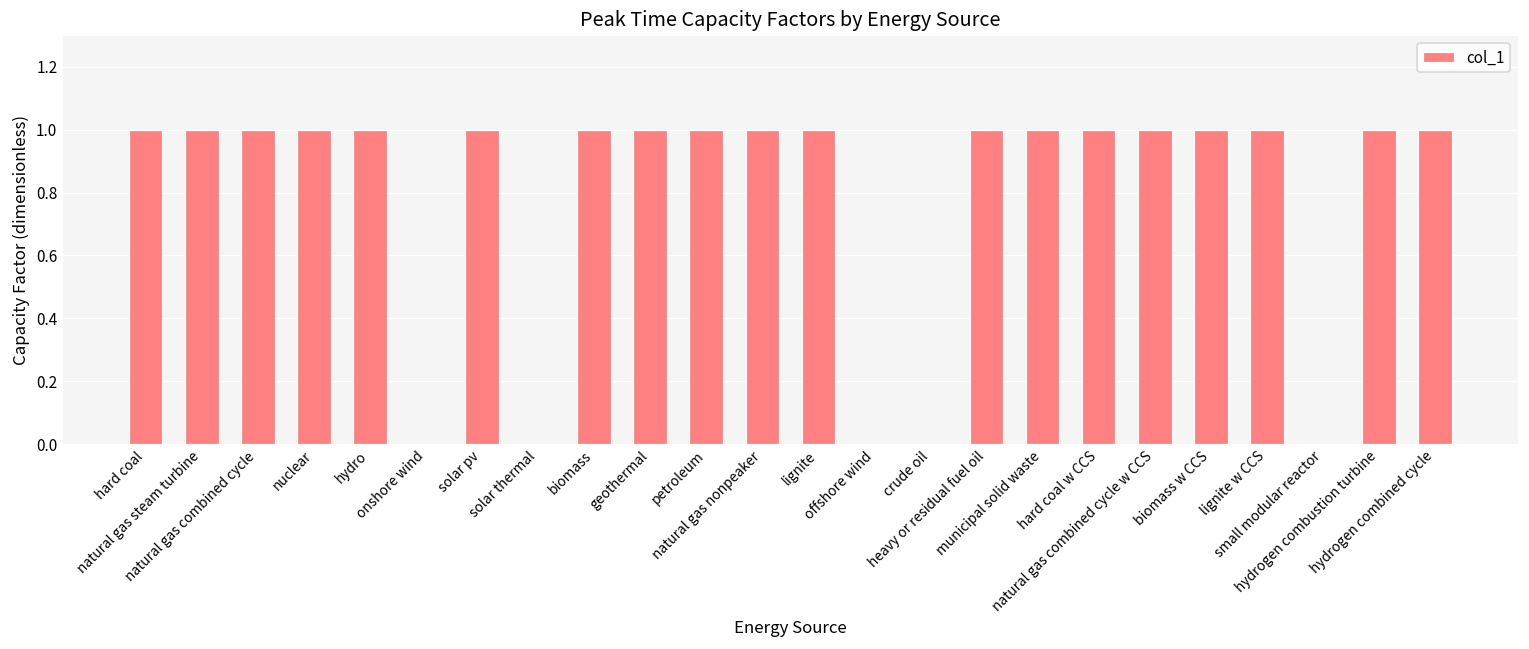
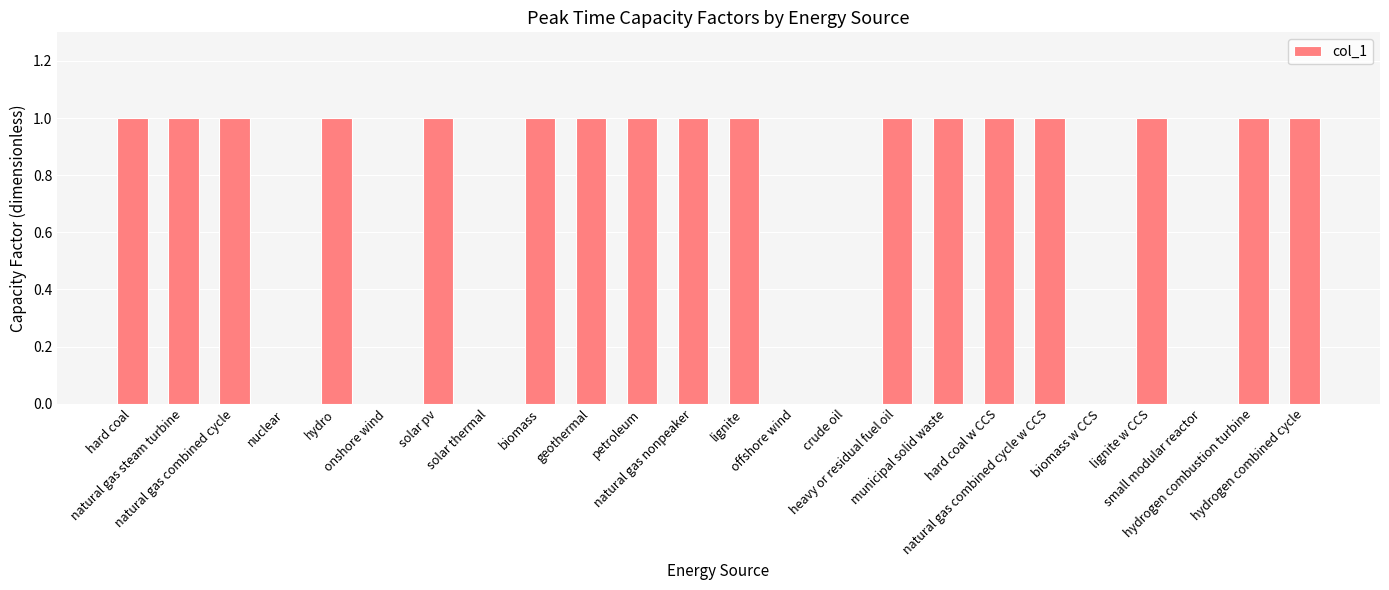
  {
    "hard coal": 1,
    "natural gas steam turbine": 1,
    "natural gas combined cycle": 1,
-   "nuclear": 1,
+   "nuclear": 0,
    "hydro": 1,
    "onshore wind": 0,
    "solar pv": 1,
    "solar thermal": 0,
    "biomass": 1,
    "geothermal": 1,
    "petroleum": 1,
    "natural gas nonpeaker": 1,
    "lignite": 1,
    "offshore wind": 0,
    "crude oil": 0,
    "heavy or residual fuel oil": 1,
    "municipal solid waste": 1,
    "hard coal w CCS": 1,
    "natural gas combined cycle w CCS": 1,
-   "biomass w CCS": 1,
+   "biomass w CCS": 0,
    "lignite w CCS": 1,
    "small modular reactor": 0,
    "hydrogen combustion turbine": 1,
    "hydrogen combined cycle": 1
  }
